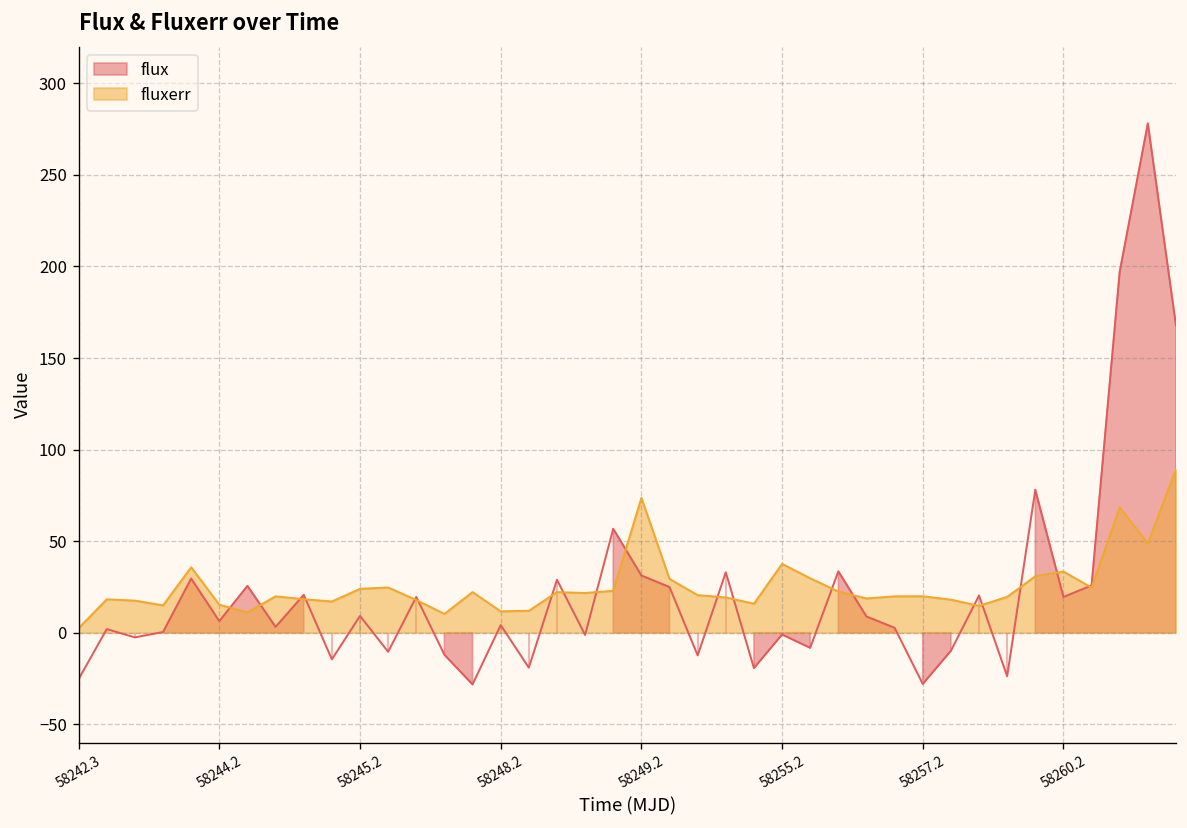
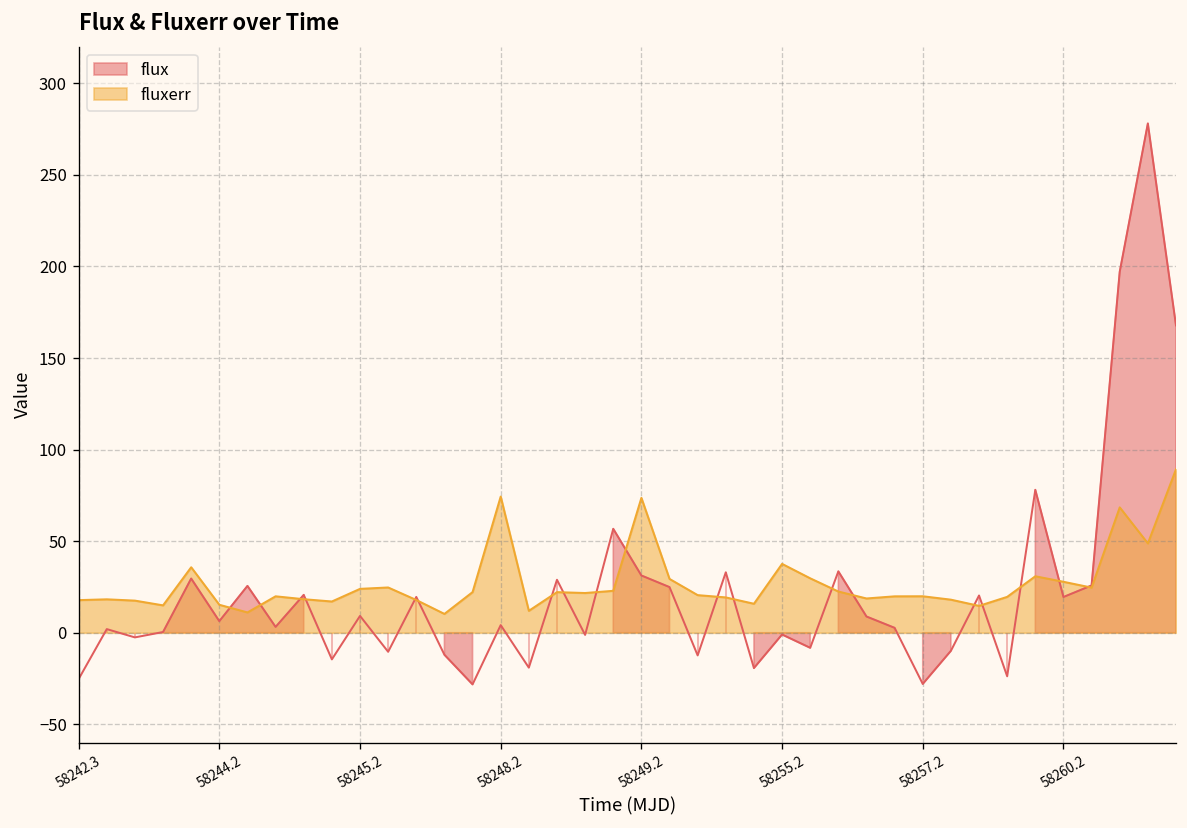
  {
    "fluxerr": {
-     "58242.3": 3,
+     "58242.3": 18,
      "58244.2": 15,
      "58245.2": 24,
-     "58248.2": 12,
+     "58248.2": 74,
      "58249.2": 74,
      "58255.2": 38,
      "58257.2": 20,
-     "58260.2": 33
+     "58260.2": 28
    }
  }
